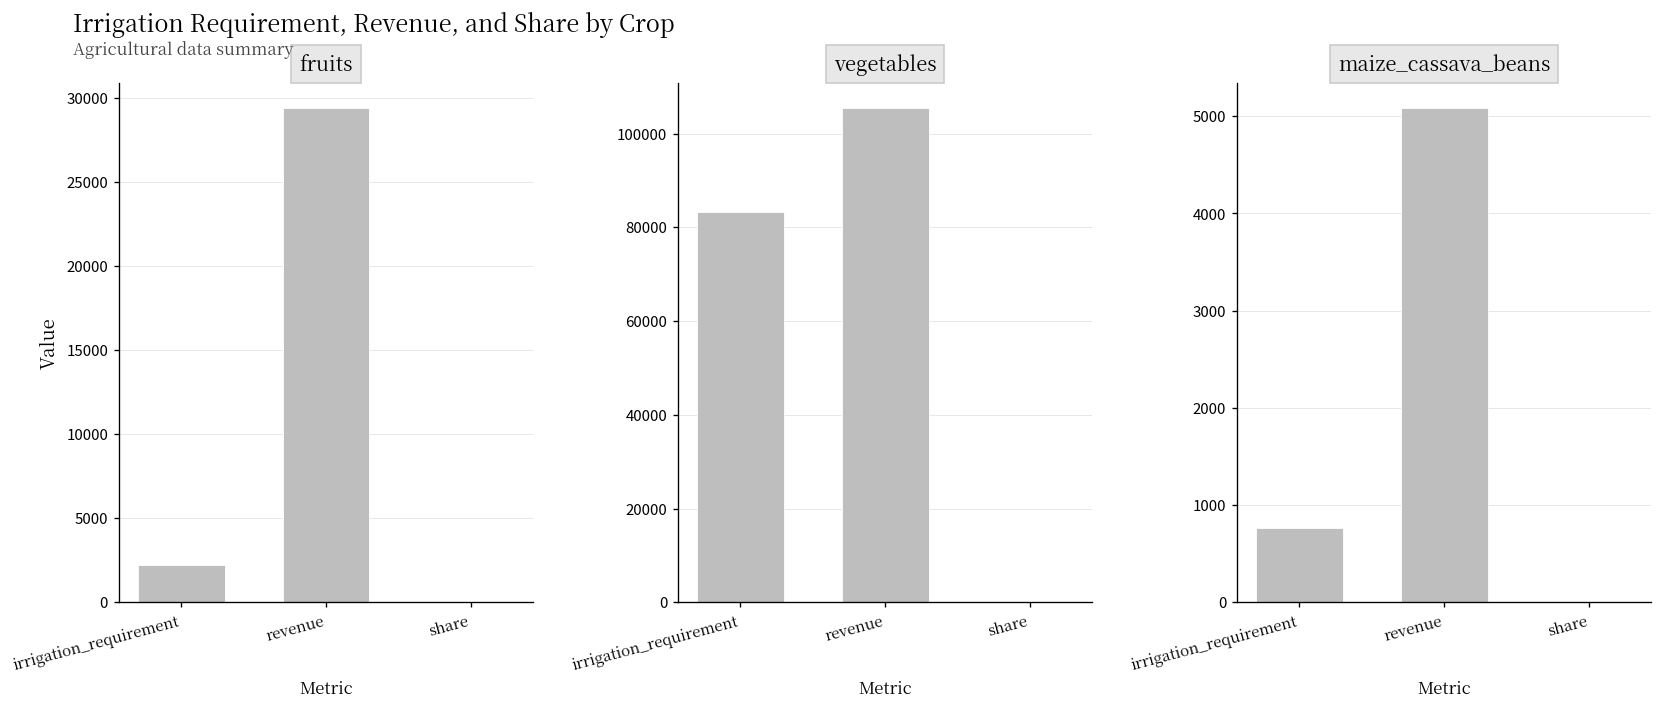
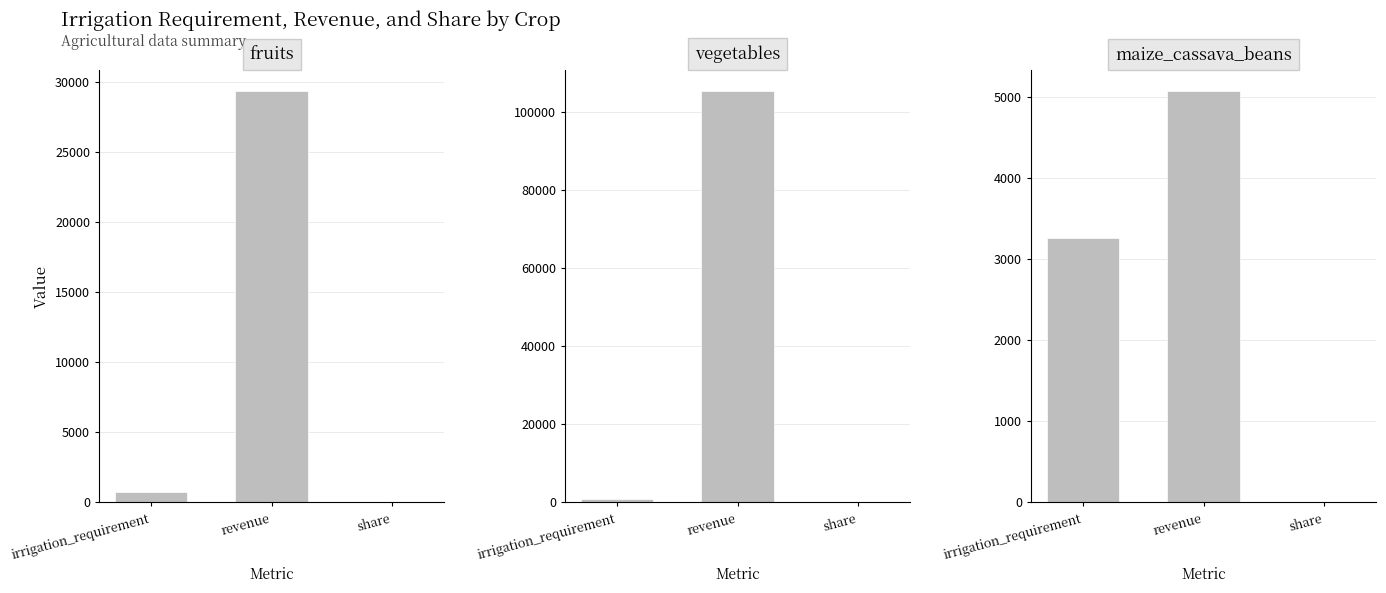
  {
    "fruits": {
-     "irrigation_requirement": 2200,
+     "irrigation_requirement": 800,
      "revenue": 29400
    },
    "vegetables": {
-     "irrigation_requirement": 83000,
+     "irrigation_requirement": 1000,
      "revenue": 105000
    },
    "maize_cassava_beans": {
-     "irrigation_requirement": 800,
+     "irrigation_requirement": 3300,
      "revenue": 5100
    }
  }
